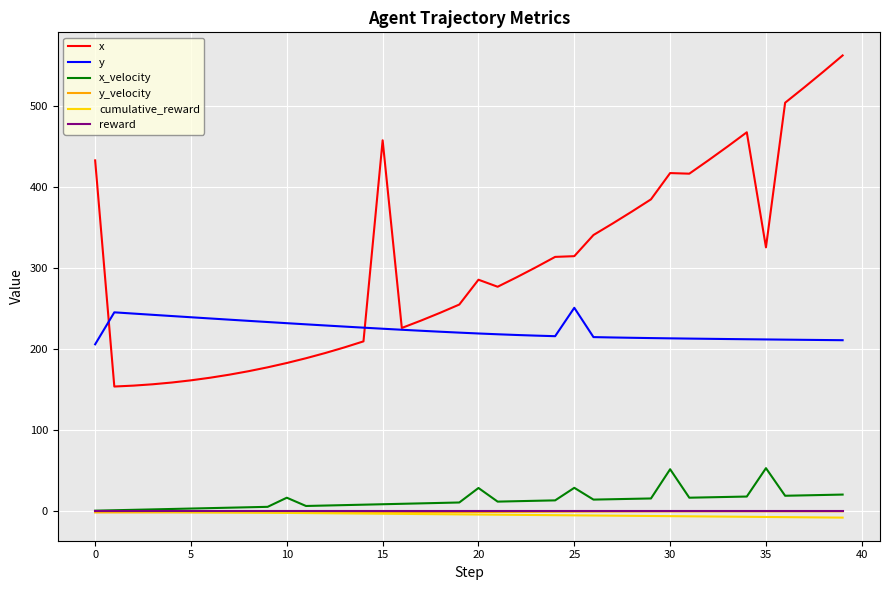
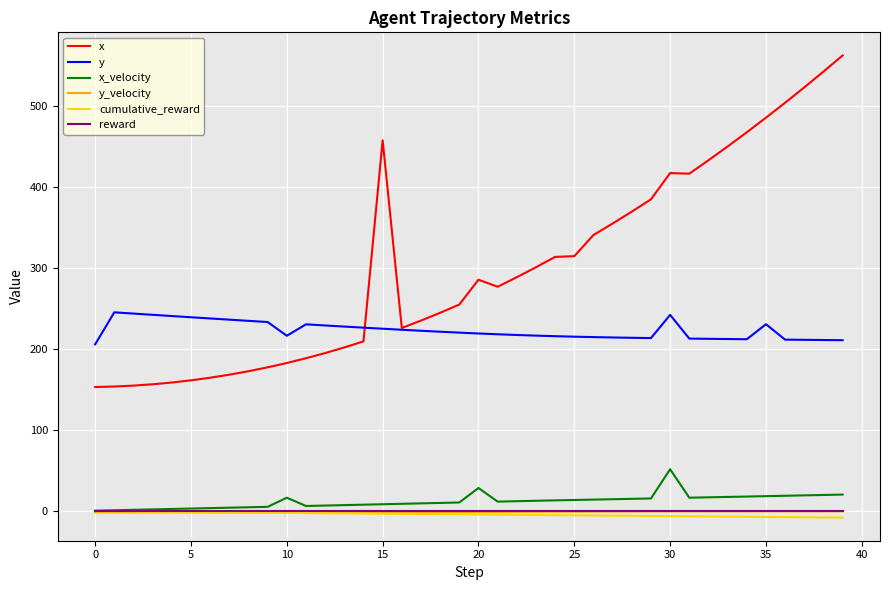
  {
    "x": {
-     "0": 430,
+     "0": 150,
      "5": 160,
      "10": 180,
      "15": 460,
      "20": 290,
      "25": 310,
      "30": 420,
-     "35": 330
+     "35": 490
    },
    "y": {
      "0": 210,
      "5": 240,
-     "10": 230,
+     "10": 220,
      "15": 230,
      "20": 220,
-     "25": 250,
-     "30": 210,
-     "35": 210
+     "25": 220,
+     "30": 240,
+     "35": 230
    },
    "x_velocity": {
      "5": 0,
      "10": 20,
      "15": 10,
      "20": 30,
-     "25": 30,
+     "25": 10,
      "30": 50,
-     "35": 50
+     "35": 20
    }
  }
